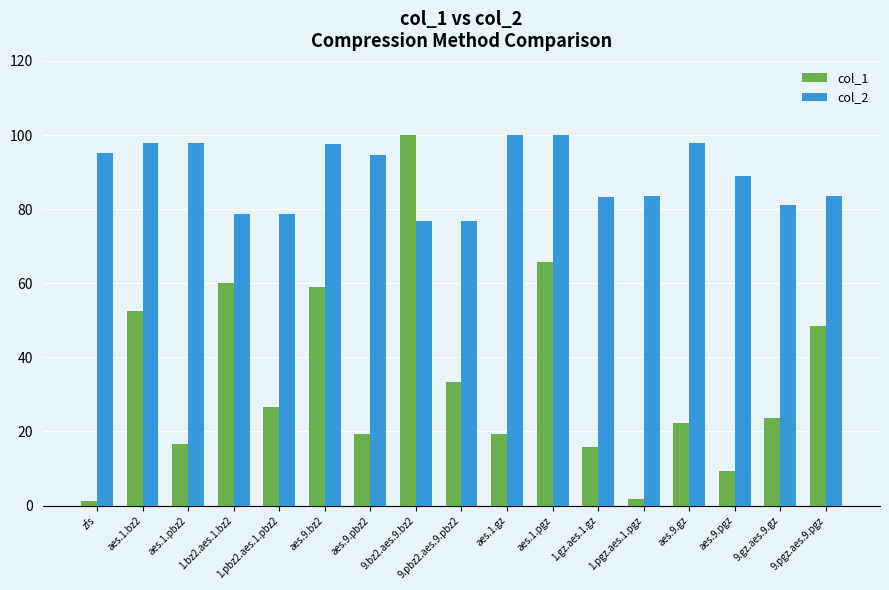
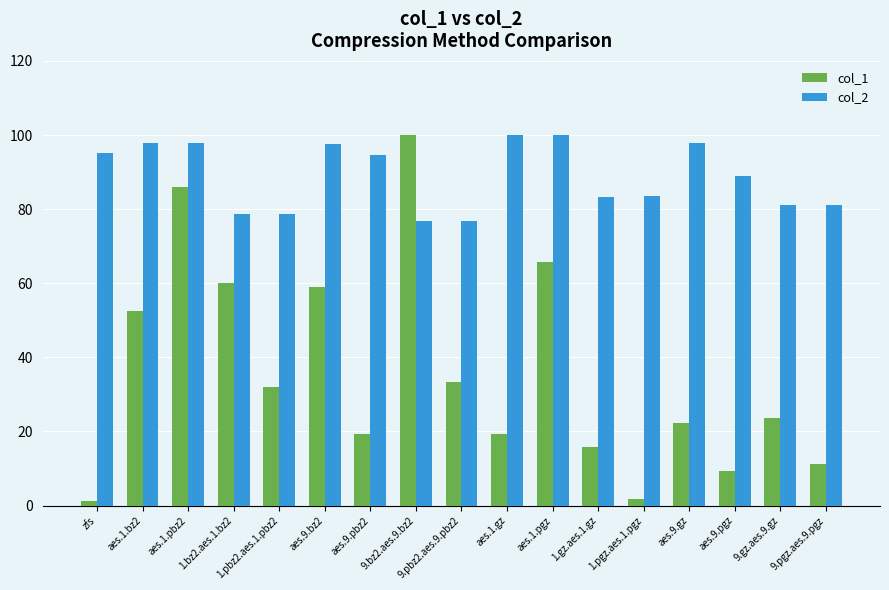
  {
    "col_1": {
      "zfs": 1,
      "aes.1.bz2": 52,
-     "aes.1.pbz2": 17,
+     "aes.1.pbz2": 86,
      "1.bz2.aes.1.bz2": 60,
-     "1.pbz2.aes.1.pbz2": 27,
+     "1.pbz2.aes.1.pbz2": 32,
      "aes.9.bz2": 59,
      "aes.9.pbz2": 19,
      "9.bz2.aes.9.bz2": 100,
      "9.pbz2.aes.9.pbz2": 33,
      "aes.1.gz": 19,
      "aes.1.pgz": 66,
      "1.gz.aes.1.gz": 16,
      "1.pgz.aes.1.pgz": 2,
      "aes.9.gz": 22,
      "aes.9.pgz": 9,
      "9.gz.aes.9.gz": 24,
-     "9.pgz.aes.9.pgz": 48
+     "9.pgz.aes.9.pgz": 11
    },
    "col_2": {
      "zfs": 95,
      "aes.1.bz2": 98,
      "aes.1.pbz2": 98,
      "1.bz2.aes.1.bz2": 79,
      "1.pbz2.aes.1.pbz2": 79,
      "aes.9.bz2": 98,
      "aes.9.pbz2": 94,
      "9.bz2.aes.9.bz2": 77,
      "9.pbz2.aes.9.pbz2": 77,
      "aes.1.gz": 100,
      "aes.1.pgz": 100,
      "1.gz.aes.1.gz": 83,
      "1.pgz.aes.1.pgz": 83,
      "aes.9.gz": 98,
      "aes.9.pgz": 89,
      "9.gz.aes.9.gz": 81,
-     "9.pgz.aes.9.pgz": 83
+     "9.pgz.aes.9.pgz": 81
    }
  }
